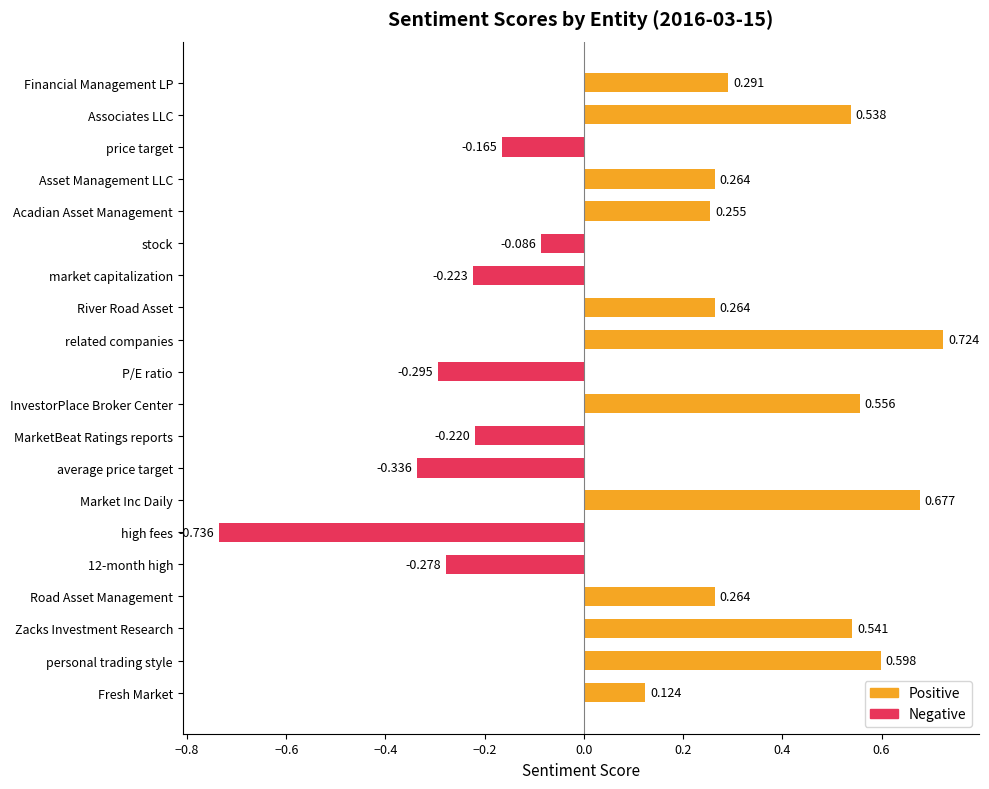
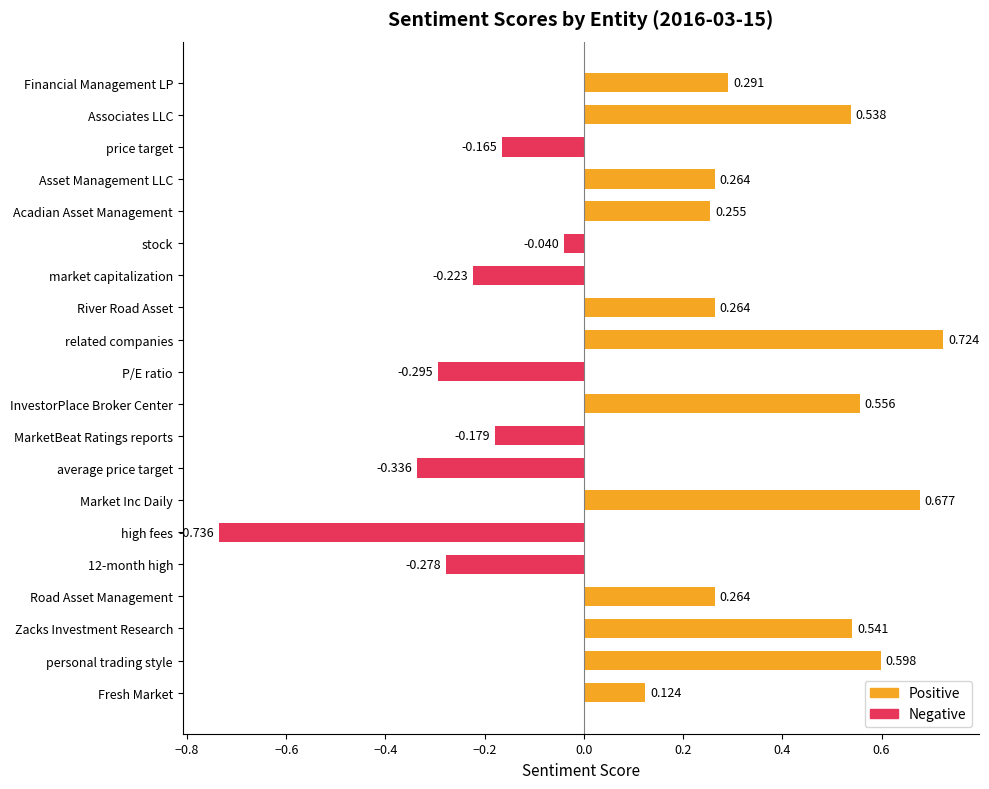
  {
    "Positive": {
      "Financial Management LP": 0.291,
      "Associates LLC": 0.538,
      "Asset Management LLC": 0.264,
      "Acadian Asset Management": 0.255,
      "River Road Asset": 0.264,
      "related companies": 0.724,
      "InvestorPlace Broker Center": 0.556,
      "Market Inc Daily": 0.677,
      "Road Asset Management": 0.264,
      "Zacks Investment Research": 0.541,
      "personal trading style": 0.598,
      "Fresh Market": 0.124
    },
    "Negative": {
      "price target": -0.165,
-     "stock": -0.086,
+     "stock": -0.040,
      "market capitalization": -0.223,
      "P/E ratio": -0.295,
-     "MarketBeat Ratings reports": -0.220,
+     "MarketBeat Ratings reports": -0.179,
      "average price target": -0.336,
      "high fees": -0.736,
      "12-month high": -0.278
    }
  }
